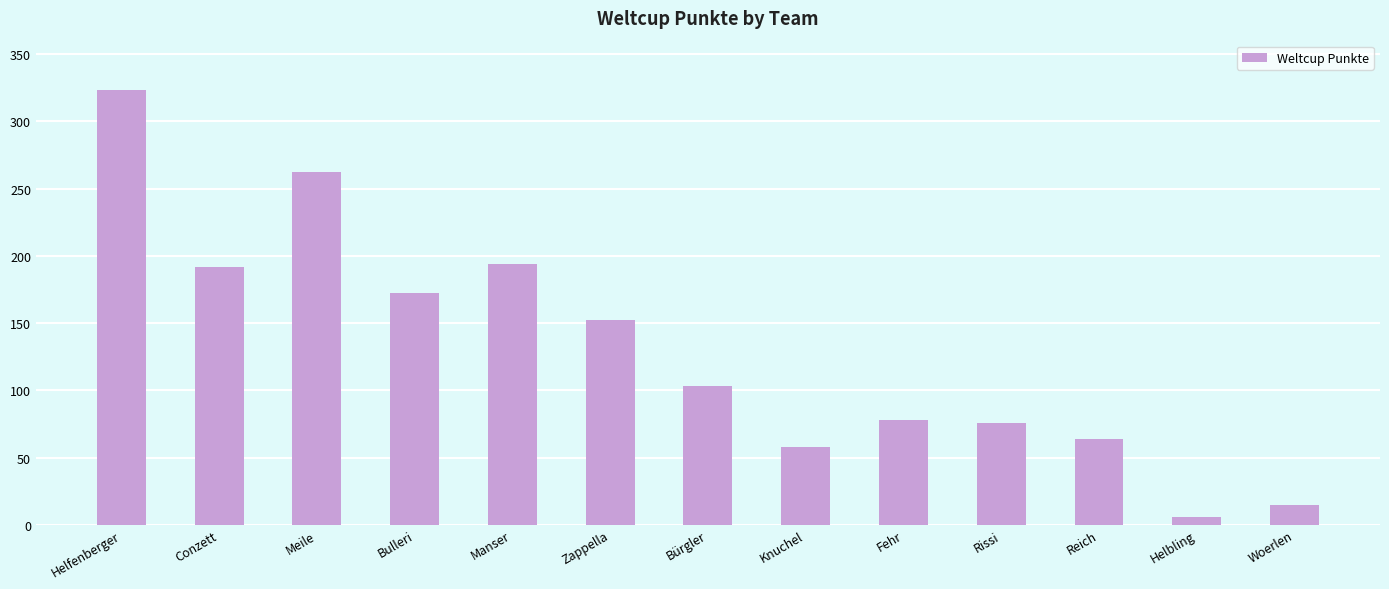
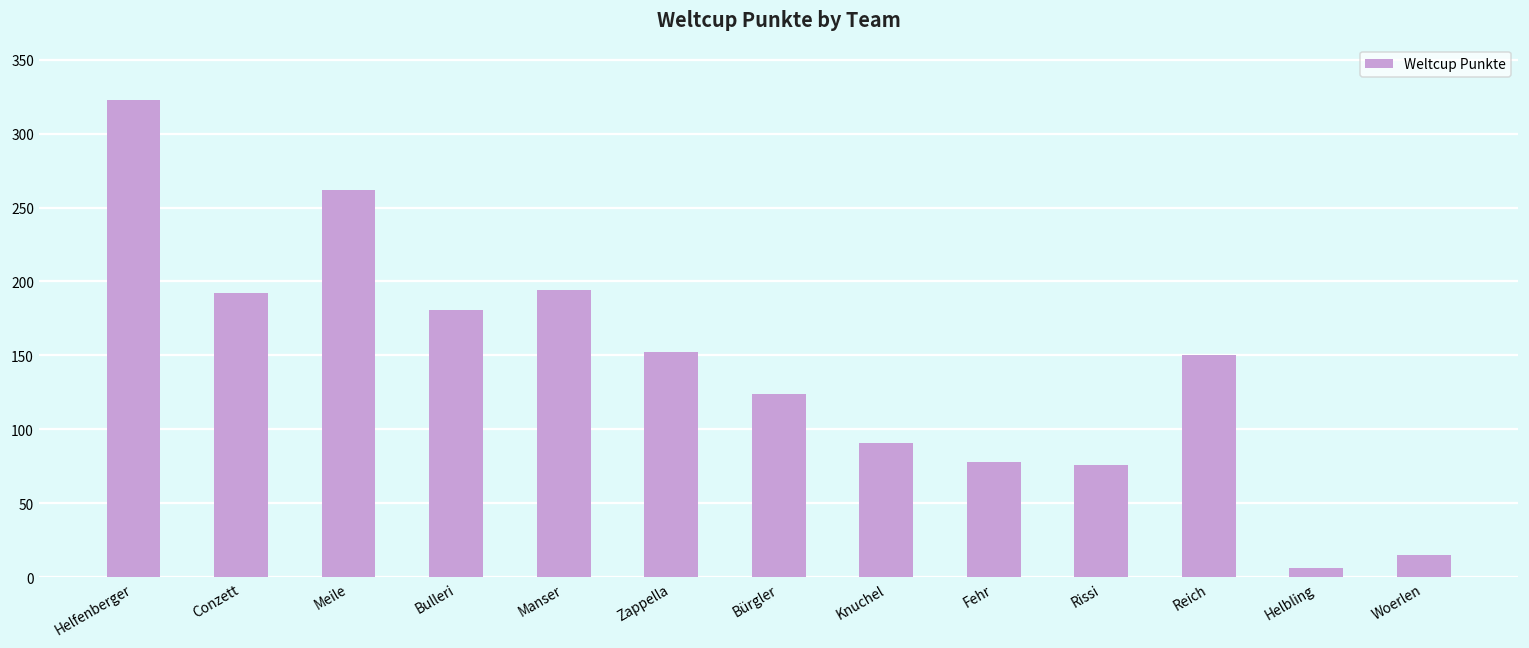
  {
    "Helfenberger": 323,
    "Conzett": 192,
    "Meile": 262,
-   "Bulleri": 172,
+   "Bulleri": 181,
    "Manser": 194,
    "Zappella": 152,
-   "Bürgler": 103,
-   "Knuchel": 58,
+   "Bürgler": 124,
+   "Knuchel": 91,
    "Fehr": 78,
    "Rissi": 76,
-   "Reich": 64,
+   "Reich": 150,
    "Helbling": 6,
    "Woerlen": 15
  }
